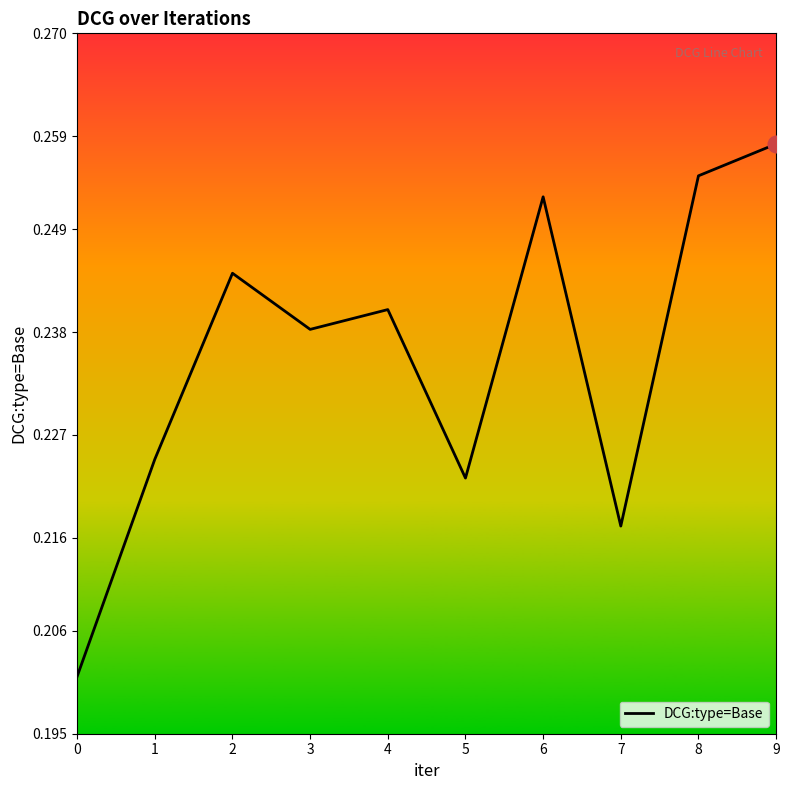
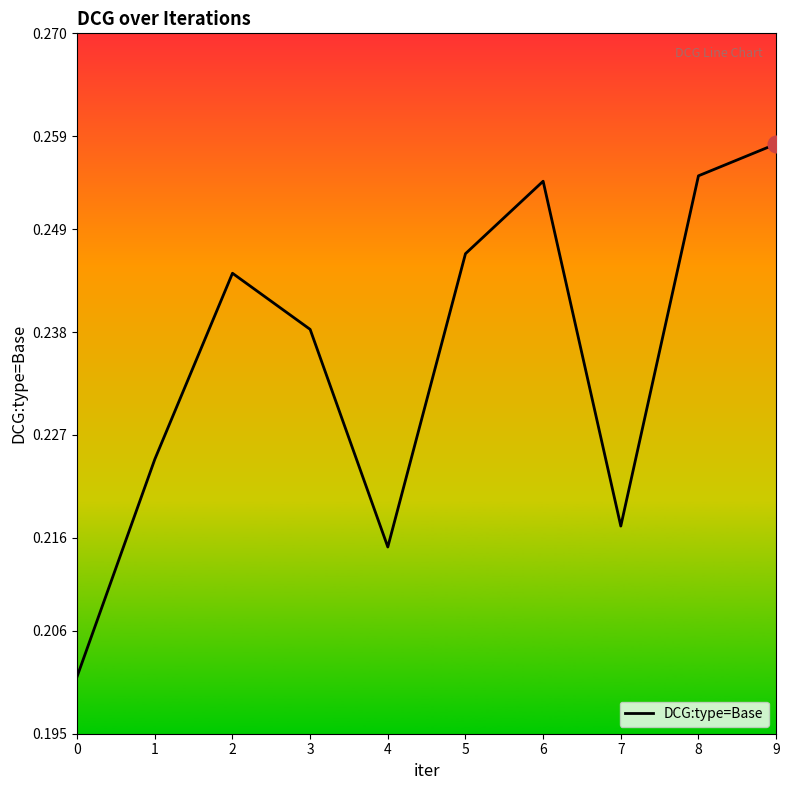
  {
    "DCG:type=Base": {
      "0": 0.201,
      "1": 0.224,
      "2": 0.244,
      "3": 0.238,
-     "4": 0.240,
-     "5": 0.222,
-     "6": 0.252,
+     "4": 0.215,
+     "5": 0.246,
+     "6": 0.254,
      "7": 0.217,
      "8": 0.255
    }
  }
